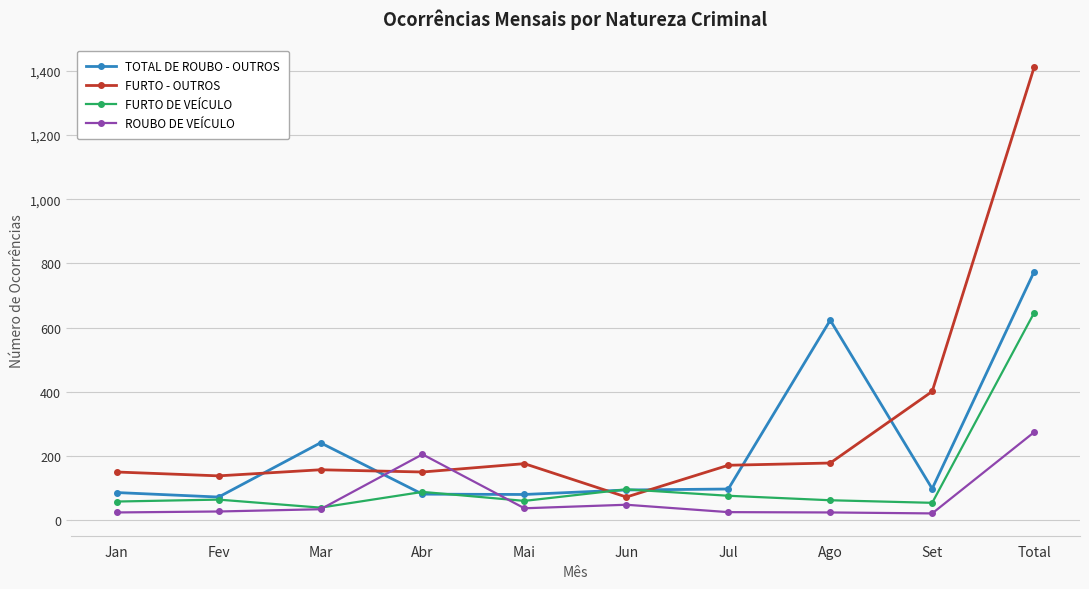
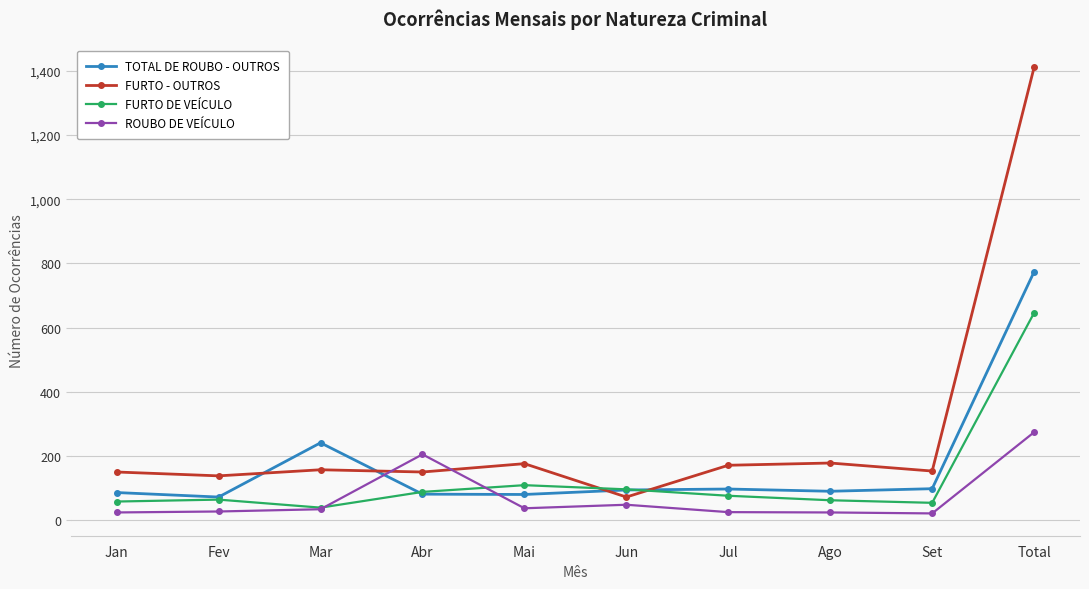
  {
    "TOTAL DE ROUBO - OUTROS": {
      "Jan": "90",
      "Fev": "70",
      "Mar": "240",
      "Mai": "80",
      "Jul": "100",
-     "Ago": "620",
+     "Ago": "90",
      "Set": "100",
      "Total": "770"
    },
    "FURTO - OUTROS": {
      "Jan": "150",
      "Fev": "140",
      "Mar": "160",
      "Abr": "150",
      "Mai": "180",
      "Jun": "70",
      "Jul": "170",
      "Ago": "180",
-     "Set": "400",
+     "Set": "150",
      "Total": "1,410"
    },
    "FURTO DE VEÍCULO": {
      "Jan": "60",
      "Fev": "60",
-     "Mai": "60",
+     "Mai": "110",
      "Jul": "80",
      "Ago": "60",
      "Set": "50",
      "Total": "650"
    },
    "ROUBO DE VEÍCULO": {
      "Jan": "20",
      "Fev": "30",
      "Abr": "210",
      "Mai": "40",
      "Jun": "50",
      "Jul": "30",
      "Ago": "20",
      "Set": "20",
      "Total": "270"
    }
  }
